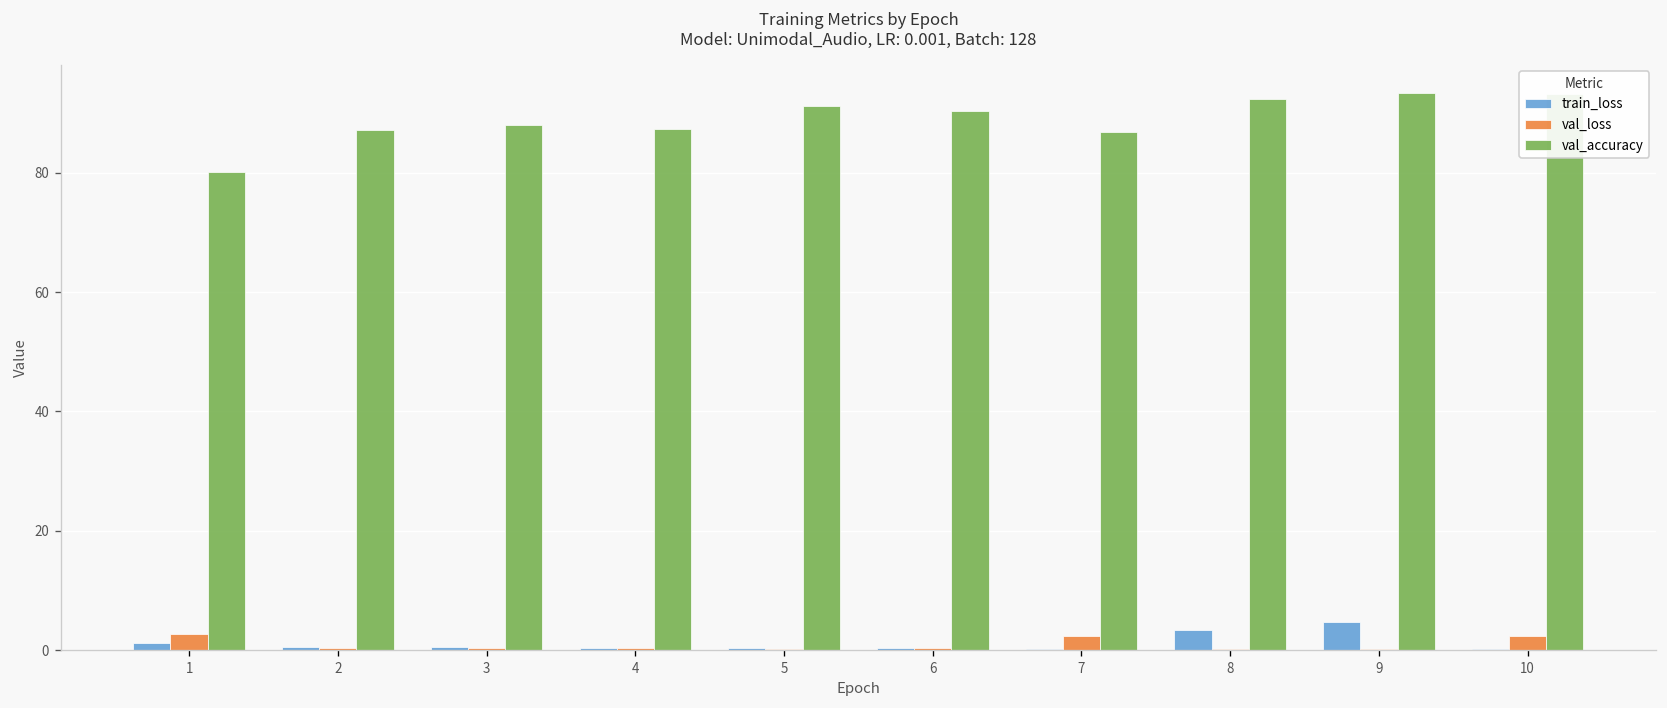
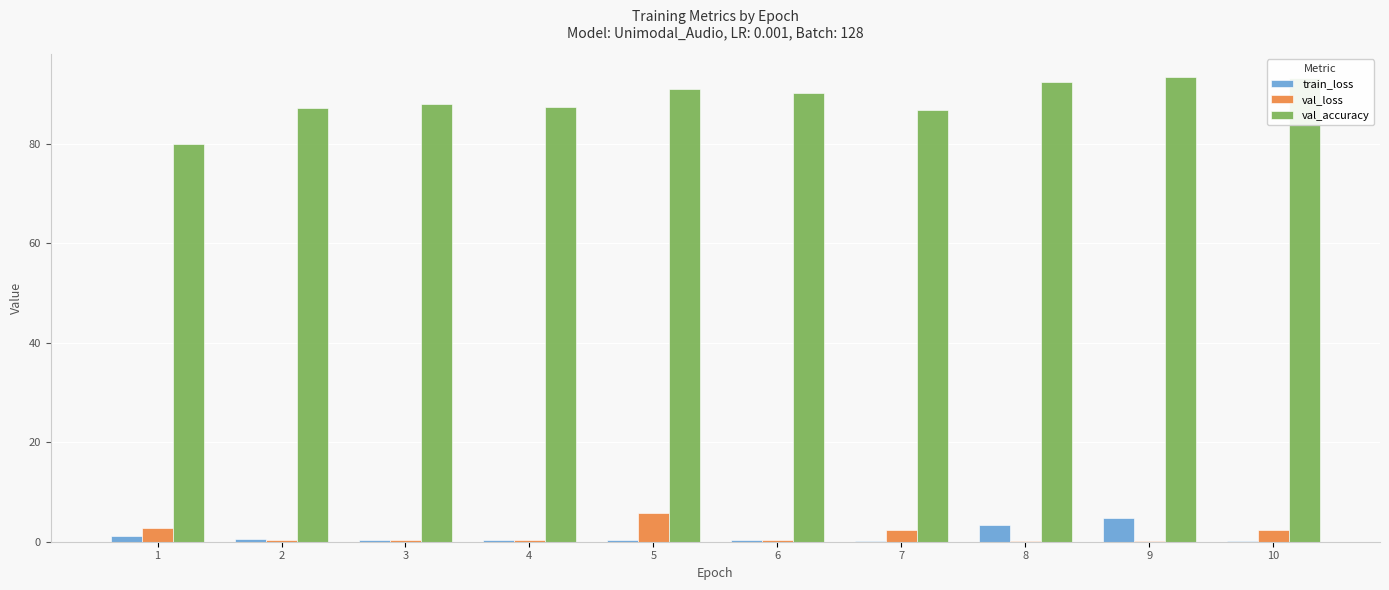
  {
    "train_loss": {
      "1": 1,
      "2": 1,
      "8": 3,
      "9": 5
    },
    "val_loss": {
      "1": 3,
-     "5": 0,
+     "5": 6,
      "7": 2,
      "10": 2
    },
    "val_accuracy": {
      "1": 80,
      "2": 87,
      "3": 88,
      "4": 87,
      "5": 91,
      "6": 90,
      "7": 87,
      "8": 92,
      "9": 93
    }
  }
